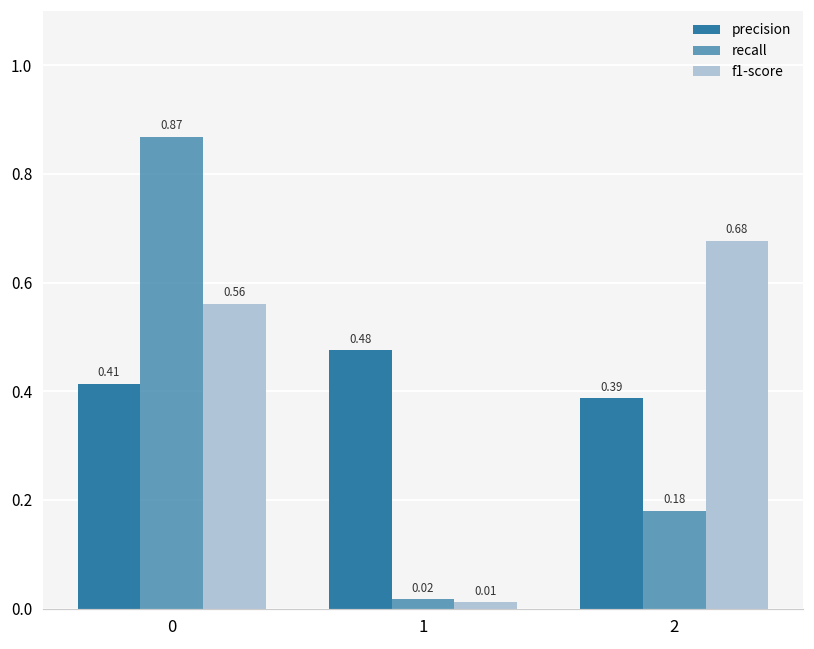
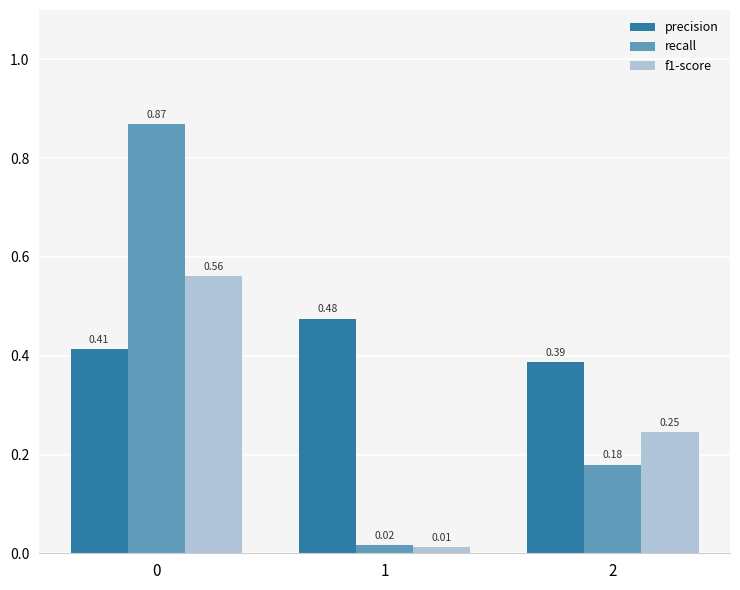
  {
    "f1-score": {
      "0": 0.56,
      "1": 0.01,
-     "2": 0.68
+     "2": 0.25
    }
  }
